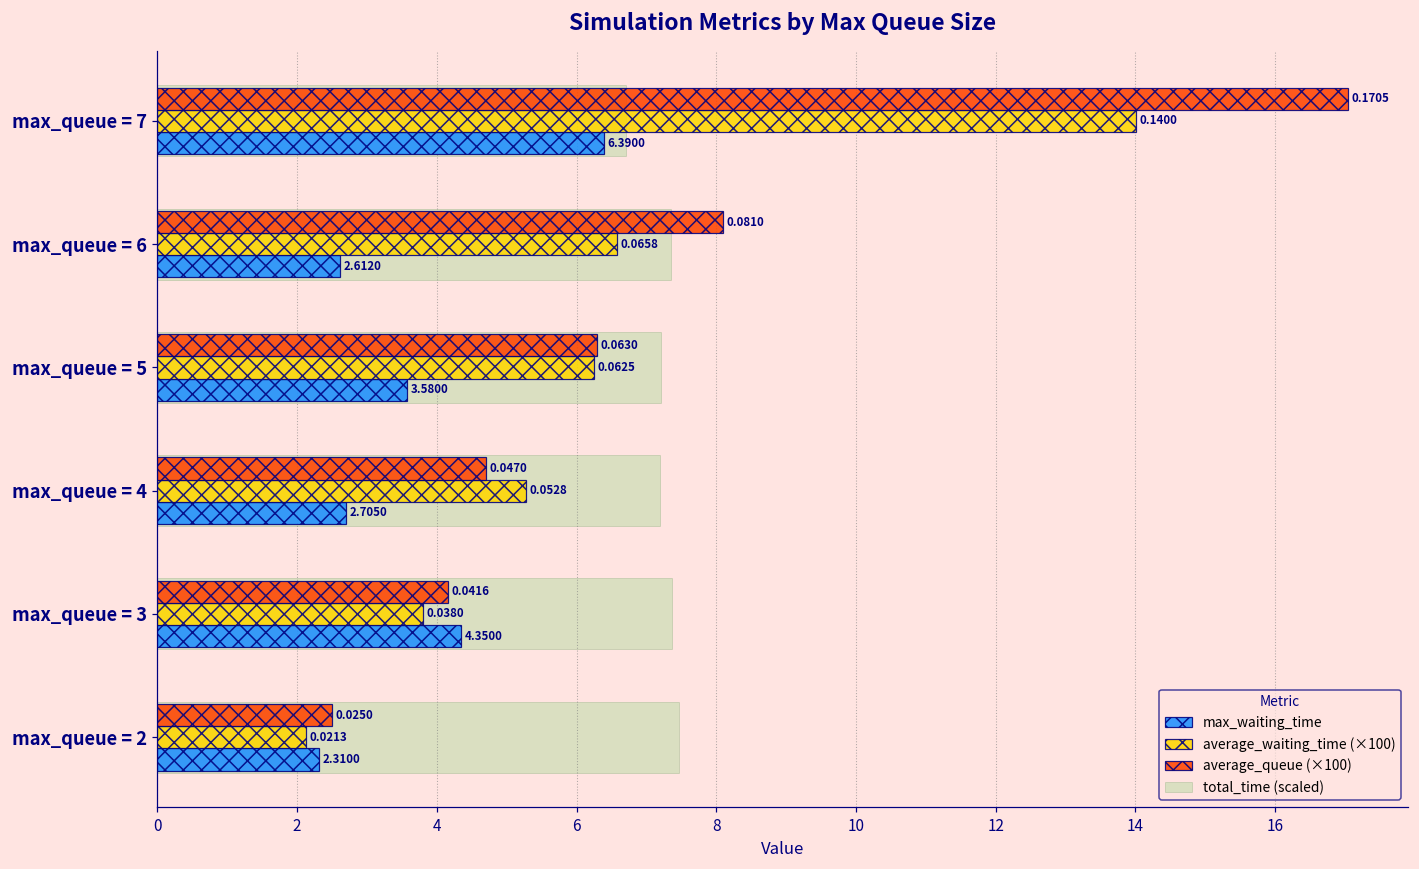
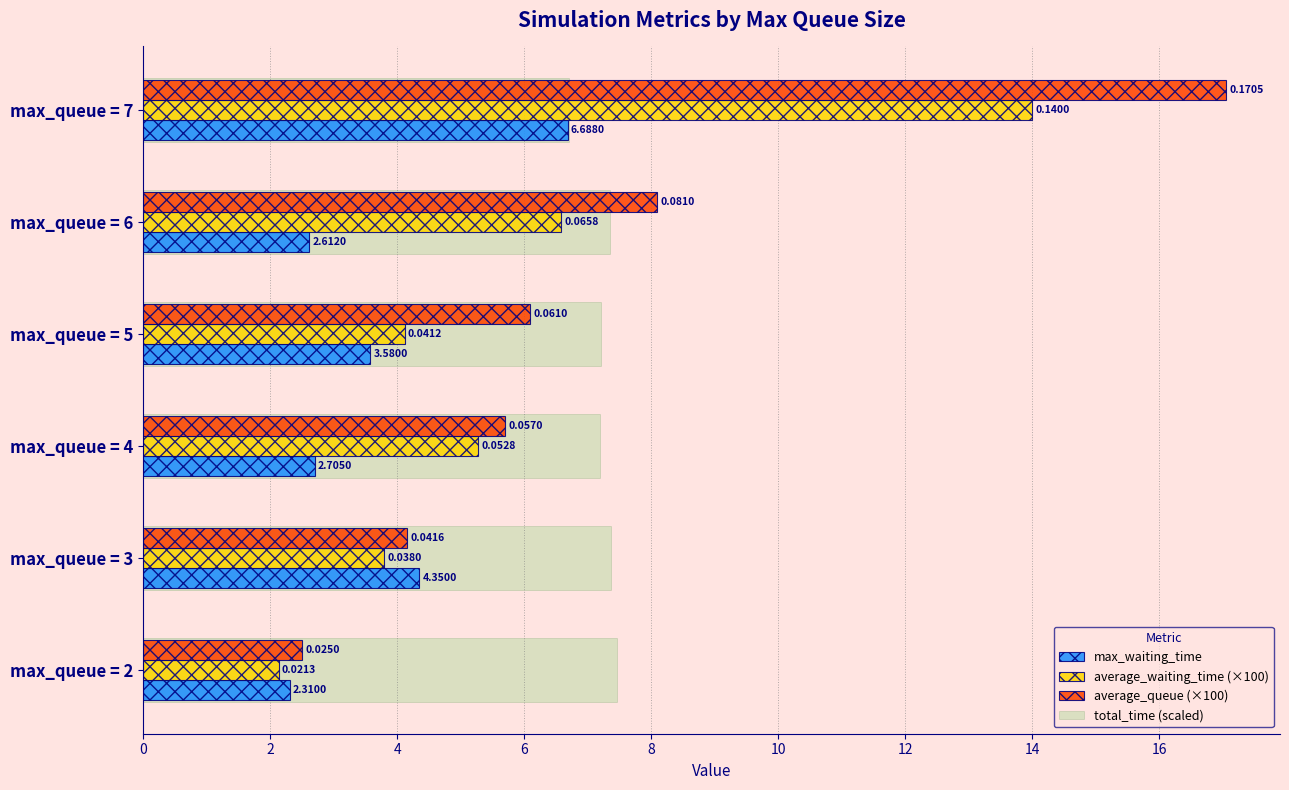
  {
    "max_waiting_time": {
-     "max_queue = 7": 6.3900
+     "max_queue = 7": 6.6880
    },
    "average_waiting_time (×100)": {
-     "max_queue = 5": 0.0625
+     "max_queue = 5": 0.0412
    },
    "average_queue (×100)": {
-     "max_queue = 5": 0.0630,
-     "max_queue = 4": 0.0470
+     "max_queue = 5": 0.0610,
+     "max_queue = 4": 0.0570
    }
  }
